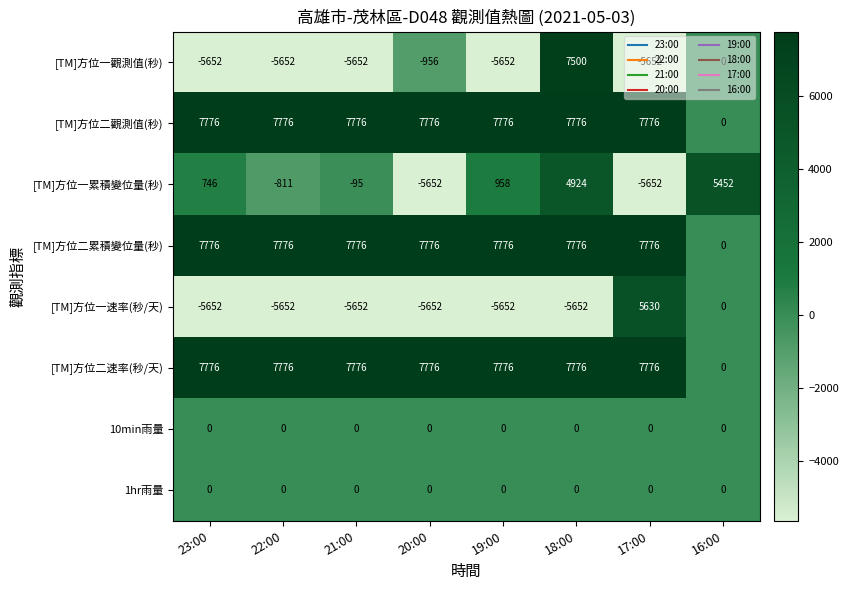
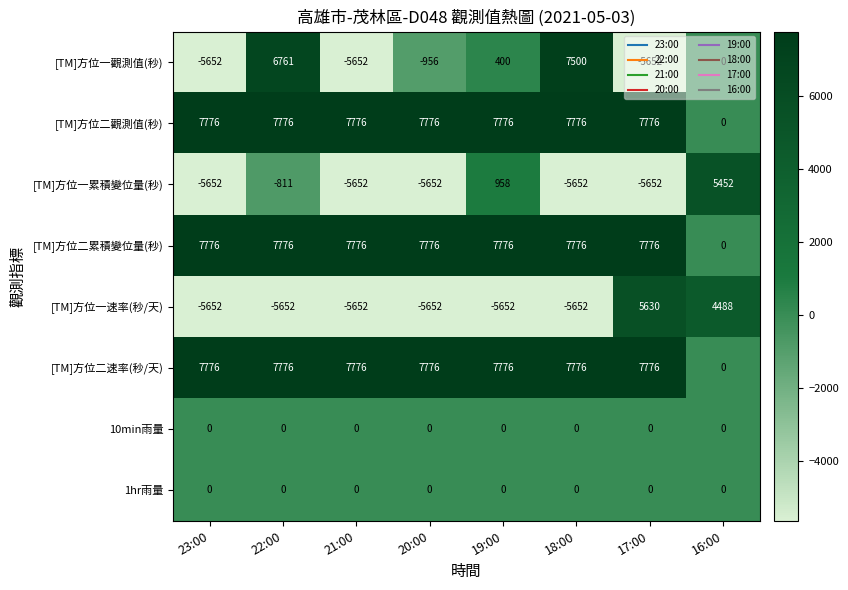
  {
    "[TM]方位一觀測值(秒)": {
      "23:00": -5652,
-     "22:00": -5652,
+     "22:00": 6761,
      "21:00": -5652,
      "20:00": -956,
-     "19:00": -5652,
+     "19:00": 400,
      "18:00": 7500
    },
    "[TM]方位二觀測值(秒)": {
      "23:00": 7776,
      "22:00": 7776,
      "21:00": 7776,
      "20:00": 7776,
      "19:00": 7776,
      "18:00": 7776,
      "17:00": 7776,
      "16:00": 0
    },
    "[TM]方位一累積變位量(秒)": {
-     "23:00": 746,
+     "23:00": -5652,
      "22:00": -811,
-     "21:00": -95,
+     "21:00": -5652,
      "20:00": -5652,
      "19:00": 958,
-     "18:00": 4924,
+     "18:00": -5652,
      "17:00": -5652,
      "16:00": 5452
    },
    "[TM]方位二累積變位量(秒)": {
      "23:00": 7776,
      "22:00": 7776,
      "21:00": 7776,
      "20:00": 7776,
      "19:00": 7776,
      "18:00": 7776,
      "17:00": 7776,
      "16:00": 0
    },
    "[TM]方位一速率(秒/天)": {
      "23:00": -5652,
      "22:00": -5652,
      "21:00": -5652,
      "20:00": -5652,
      "19:00": -5652,
      "18:00": -5652,
      "17:00": 5630,
-     "16:00": 0
+     "16:00": 4488
    },
    "[TM]方位二速率(秒/天)": {
      "23:00": 7776,
      "22:00": 7776,
      "21:00": 7776,
      "20:00": 7776,
      "19:00": 7776,
      "18:00": 7776,
      "17:00": 7776,
      "16:00": 0
    },
    "10min雨量": {
      "23:00": 0,
      "22:00": 0,
      "21:00": 0,
      "20:00": 0,
      "19:00": 0,
      "18:00": 0,
      "17:00": 0,
      "16:00": 0
    },
    "1hr雨量": {
      "23:00": 0,
      "22:00": 0,
      "21:00": 0,
      "20:00": 0,
      "19:00": 0,
      "18:00": 0,
      "17:00": 0,
      "16:00": 0
    }
  }
